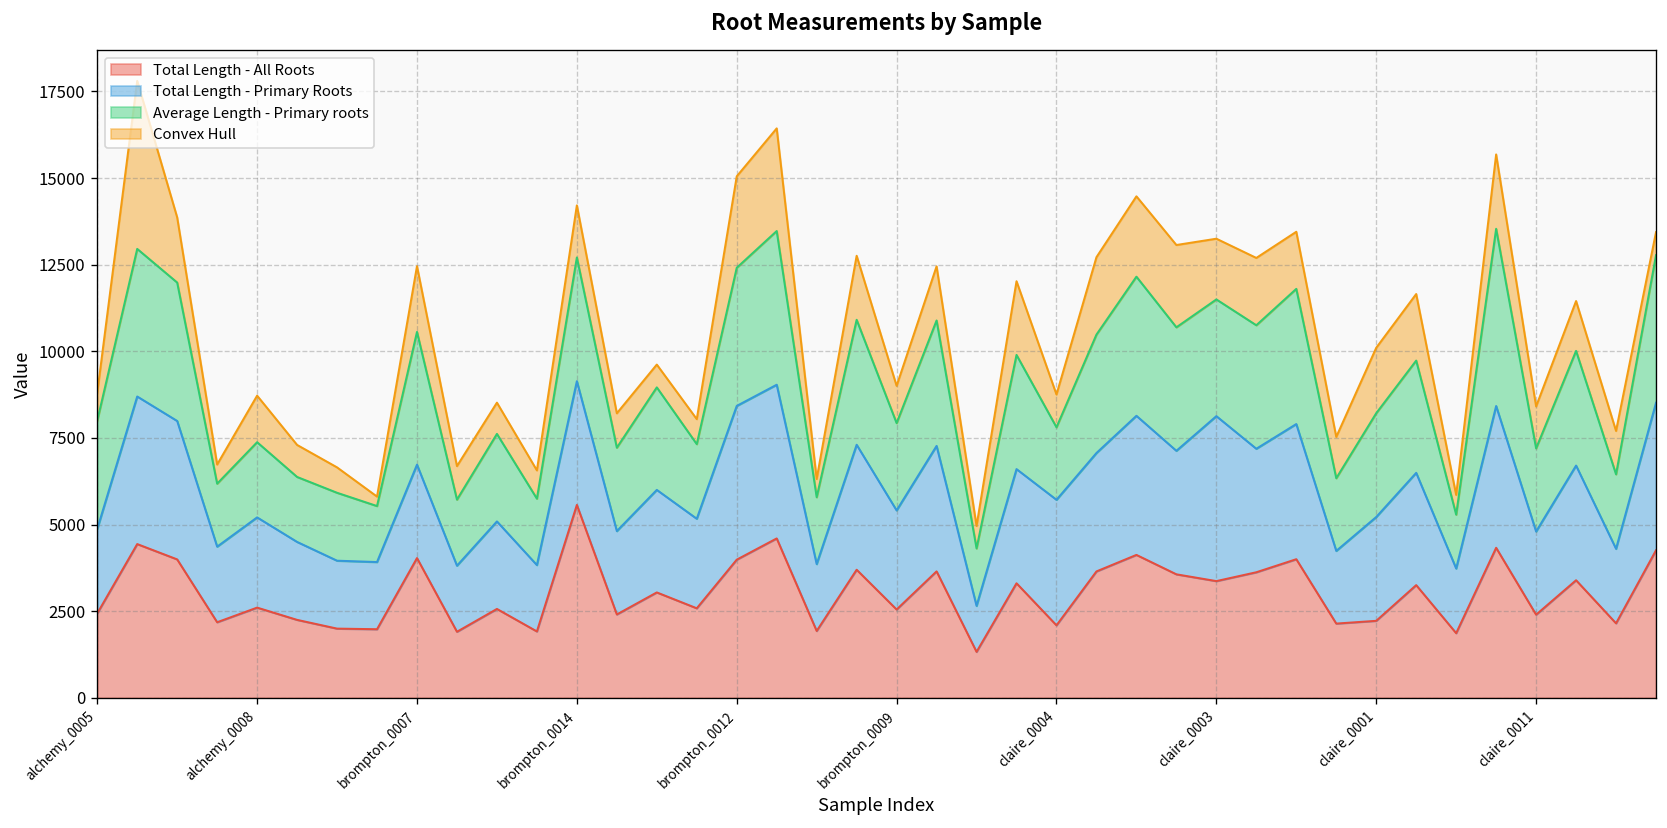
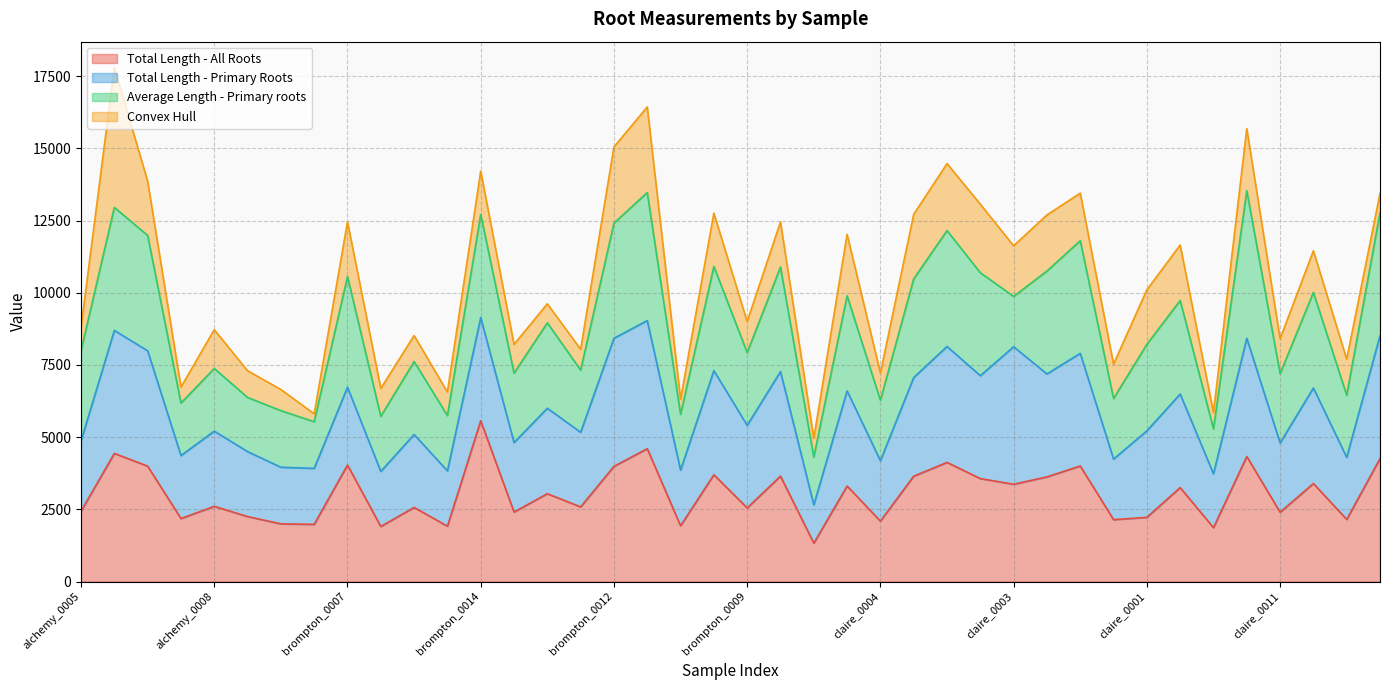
  {
    "Total Length - All Roots": {
      "alchemy_0005": 2400,
      "alchemy_0008": 2600,
      "brompton_0007": 4000,
      "brompton_0014": 5600,
      "brompton_0012": 4000,
      "brompton_0009": 2500,
      "claire_0004": 2100,
      "claire_0003": 3400,
      "claire_0001": 2200,
      "claire_0011": 2400
    },
    "Total Length - Primary Roots": {
      "alchemy_0005": 2400,
      "alchemy_0008": 2600,
      "brompton_0007": 2700,
      "brompton_0014": 3600,
      "brompton_0012": 4400,
      "brompton_0009": 2900,
-     "claire_0004": 3600,
+     "claire_0004": 2100,
      "claire_0003": 4800,
      "claire_0001": 3000,
      "claire_0011": 2400
    },
    "Average Length - Primary roots": {
      "alchemy_0005": 3100,
      "alchemy_0008": 2200,
      "brompton_0007": 3800,
      "brompton_0014": 3600,
      "brompton_0012": 4000,
      "brompton_0009": 2500,
      "claire_0004": 2100,
-     "claire_0003": 3400,
+     "claire_0003": 1700,
      "claire_0001": 3000,
      "claire_0011": 2400
    },
    "Convex Hull": {
      "alchemy_0005": 800,
      "alchemy_0008": 1300,
      "brompton_0007": 1900,
      "brompton_0014": 1500,
      "brompton_0012": 2600,
      "brompton_0009": 1100,
      "claire_0004": 900,
      "claire_0003": 1800,
      "claire_0001": 1900,
      "claire_0011": 1200
    }
  }
